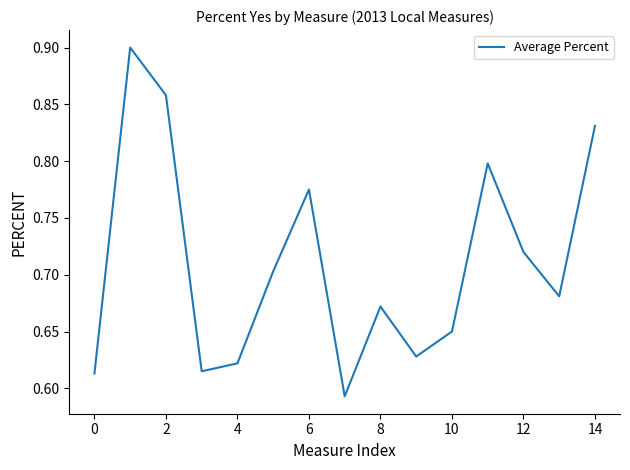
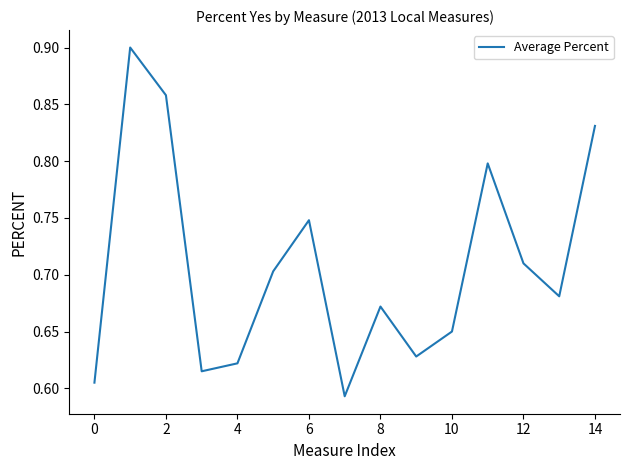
  {
-   "0": 0.613,
+   "0": 0.605,
    "2": 0.858,
    "4": 0.622,
-   "6": 0.775,
+   "6": 0.748,
    "8": 0.672,
    "10": 0.650,
-   "12": 0.72,
+   "12": 0.71,
    "14": 0.831
  }
